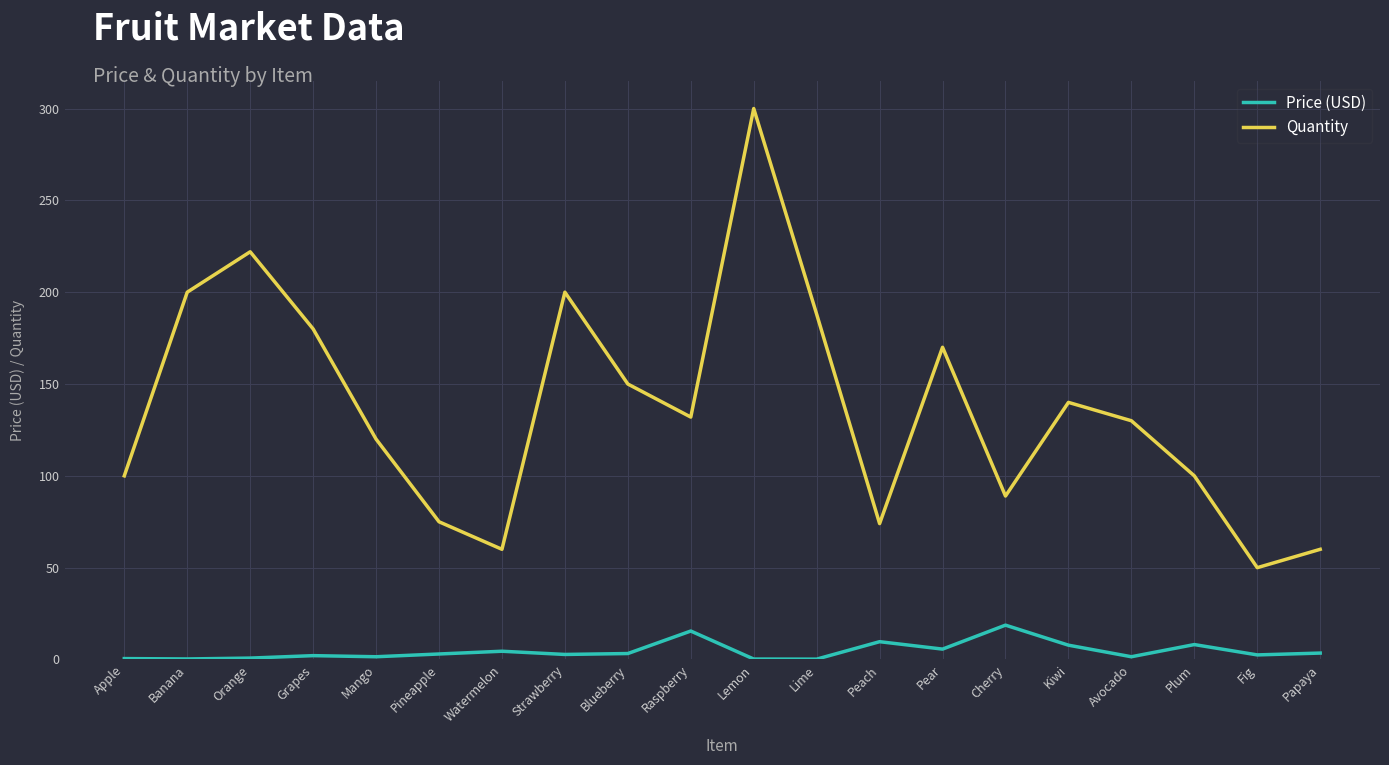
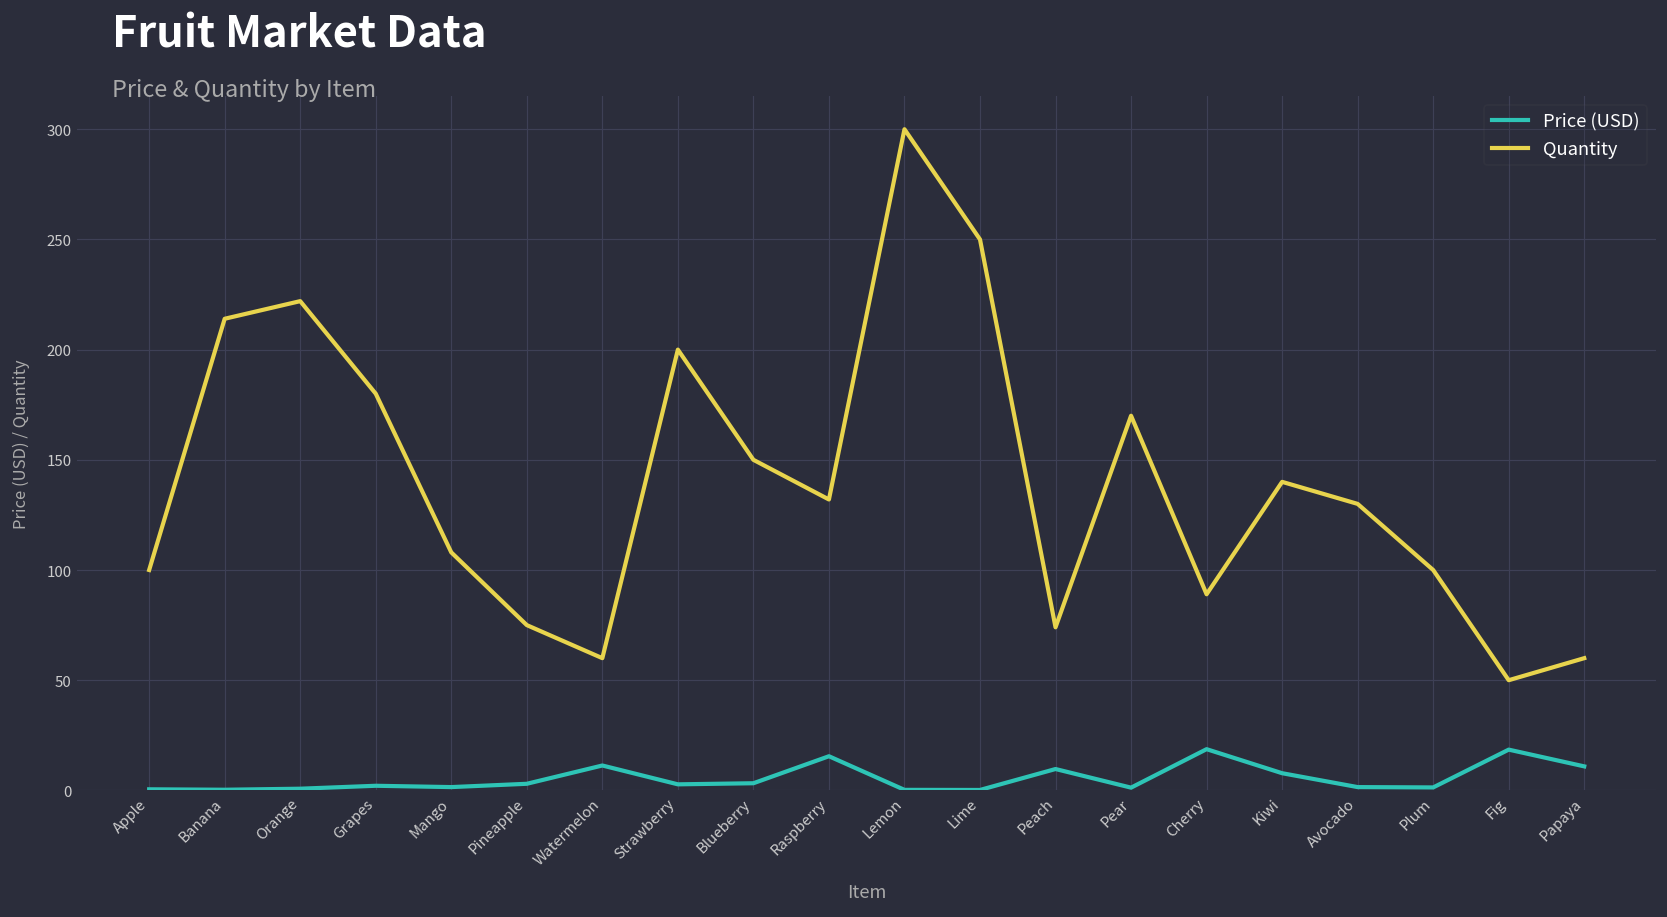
  {
    "Price (USD)": {
      "Apple": 1,
      "Banana": 0,
      "Orange": 1,
      "Grapes": 2,
      "Mango": 2,
      "Pineapple": 3,
-     "Watermelon": 5,
+     "Watermelon": 11,
      "Strawberry": 3,
      "Blueberry": 3,
      "Raspberry": 16,
      "Lemon": 0,
      "Lime": 0,
      "Peach": 10,
-     "Pear": 6,
+     "Pear": 1,
      "Cherry": 19,
      "Kiwi": 8,
      "Avocado": 2,
-     "Plum": 8,
-     "Fig": 3,
-     "Papaya": 4
+     "Plum": 1,
+     "Fig": 19,
+     "Papaya": 11
    },
    "Quantity": {
      "Apple": 100,
-     "Banana": 200,
+     "Banana": 214,
      "Orange": 222,
      "Grapes": 180,
-     "Mango": 120,
+     "Mango": 108,
      "Pineapple": 75,
      "Watermelon": 60,
      "Strawberry": 200,
      "Blueberry": 150,
      "Raspberry": 132,
      "Lemon": 300,
-     "Lime": 188,
+     "Lime": 250,
      "Peach": 74,
      "Pear": 170,
      "Cherry": 89,
      "Kiwi": 140,
      "Avocado": 130,
      "Plum": 100,
      "Fig": 50,
      "Papaya": 60
    }
  }
